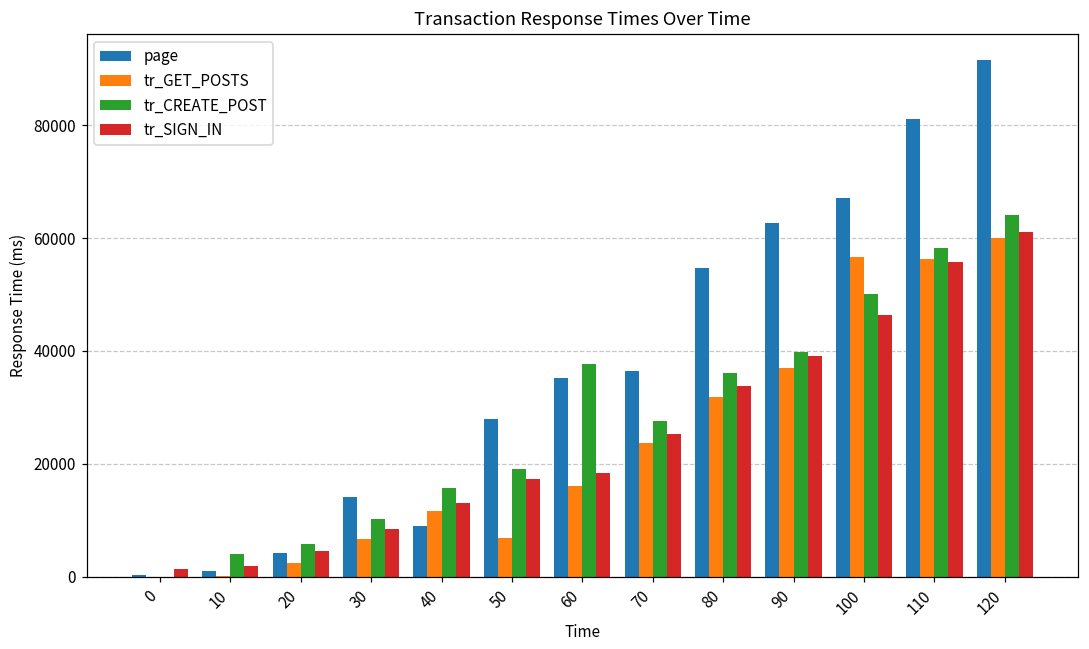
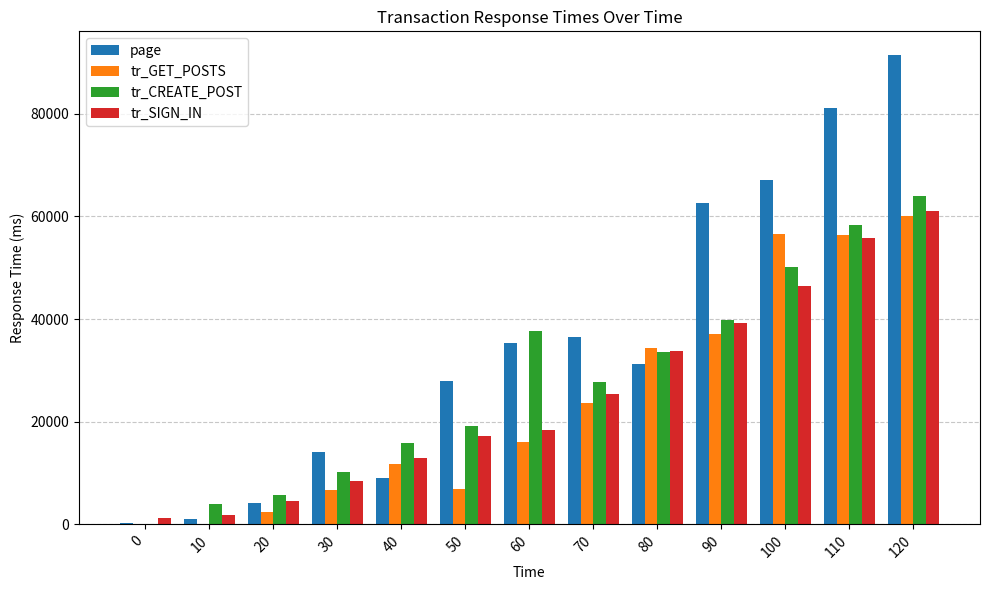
  {
    "page": {
      "10": 1000,
      "20": 4000,
      "30": 14000,
      "40": 9000,
      "50": 28000,
      "60": 35000,
      "70": 36000,
-     "80": 55000,
+     "80": 31000,
      "90": 63000,
      "100": 67000,
      "110": 81000,
      "120": 91000
    },
    "tr_GET_POSTS": {
      "20": 2000,
      "30": 7000,
      "40": 12000,
      "50": 7000,
      "60": 16000,
      "70": 24000,
-     "80": 32000,
+     "80": 34000,
      "90": 37000,
      "100": 57000,
      "110": 56000,
      "120": 60000
    },
    "tr_CREATE_POST": {
      "0": 0,
      "10": 4000,
      "20": 6000,
      "30": 10000,
      "40": 16000,
      "50": 19000,
      "60": 38000,
      "70": 28000,
-     "80": 36000,
+     "80": 34000,
      "90": 40000,
      "100": 50000,
      "110": 58000,
      "120": 64000
    },
    "tr_SIGN_IN": {
      "0": 1000,
      "10": 2000,
      "20": 5000,
      "30": 8000,
      "40": 13000,
      "50": 17000,
      "60": 18000,
      "70": 25000,
      "80": 34000,
      "90": 39000,
      "100": 46000,
      "110": 56000,
      "120": 61000
    }
  }
